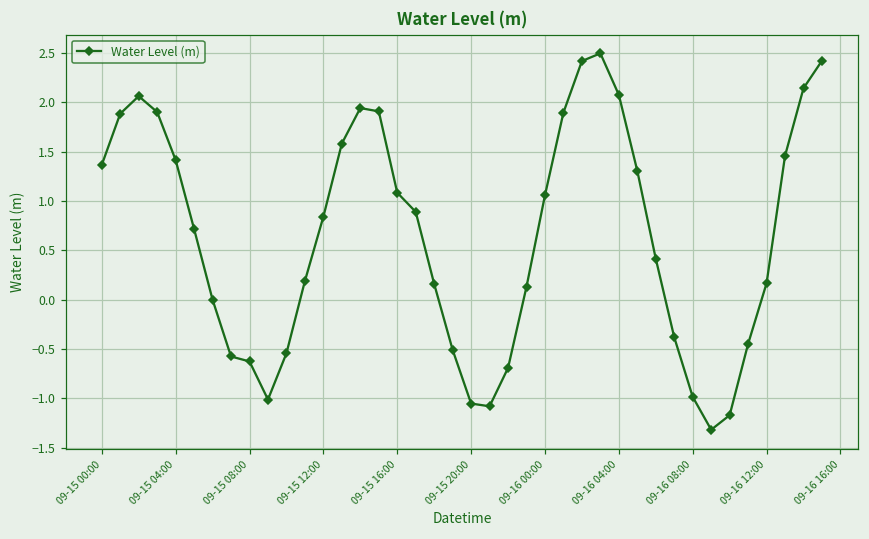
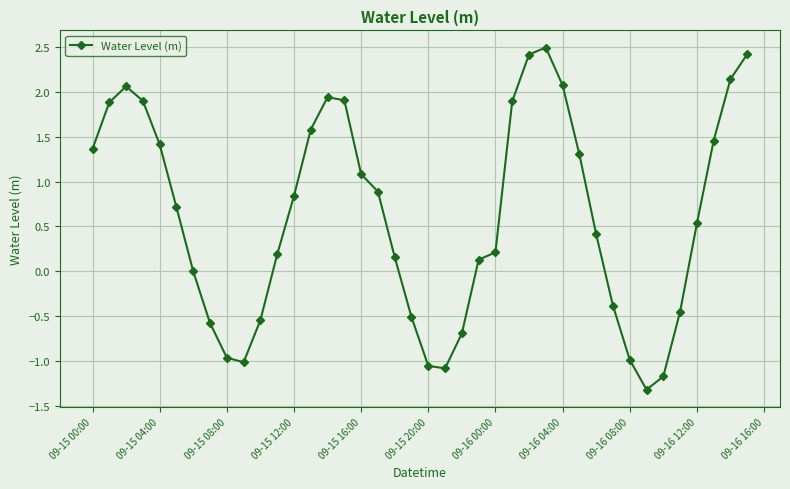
  {
    "09-15 00:00": 1.4,
    "09-15 04:00": 1.4,
-   "09-15 08:00": -0.6,
+   "09-15 08:00": -1.0,
    "09-15 12:00": 0.8,
    "09-15 16:00": 1.1,
    "09-15 20:00": -1.1,
-   "09-16 00:00": 1.1,
+   "09-16 00:00": 0.2,
    "09-16 04:00": 2.1,
    "09-16 08:00": -1.0,
-   "09-16 12:00": 0.2
+   "09-16 12:00": 0.5
  }
